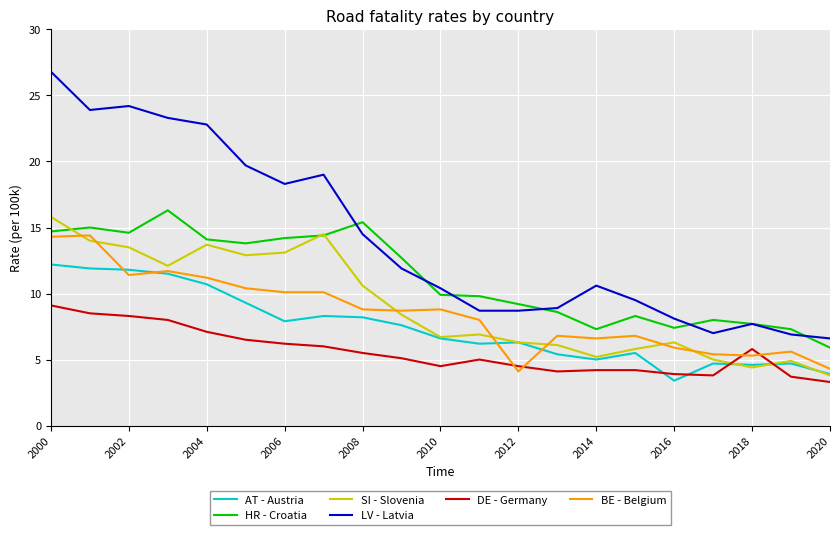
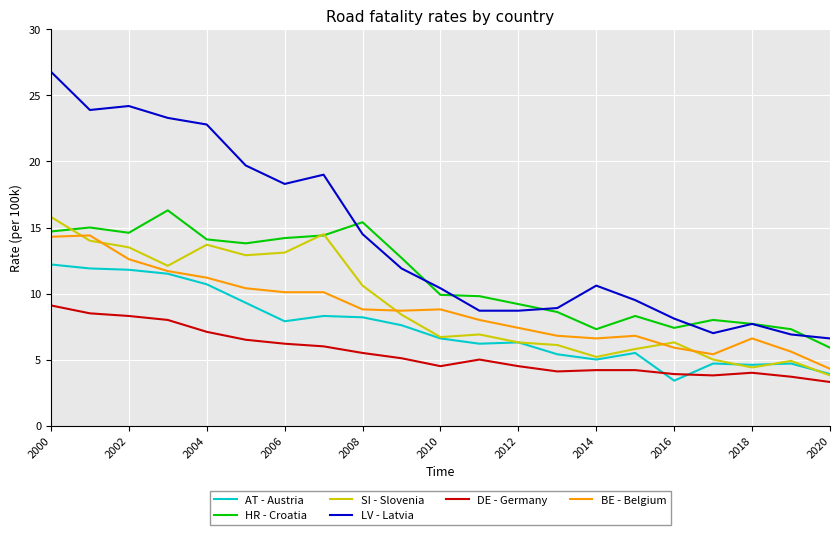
  {
    "AT - Austria": {
      "2000": 12.2,
      "2002": 11.8,
      "2004": 10.7,
      "2006": 7.9,
      "2008": 8.2,
      "2014": 5.0,
      "2016": 3.4,
      "2018": 4.6
    },
    "HR - Croatia": {
      "2000": 14.7,
      "2002": 14.6,
      "2004": 14.1,
      "2006": 14.2,
      "2008": 15.4,
      "2010": 9.9,
      "2012": 9.2,
      "2014": 7.3,
      "2016": 7.4,
      "2020": 5.9
    },
    "SI - Slovenia": {
      "2000": 15.8,
      "2002": 13.5,
      "2004": 13.7,
      "2006": 13.1,
      "2008": 10.6,
      "2014": 5.2,
      "2016": 6.3,
      "2018": 4.4
    },
    "LV - Latvia": {
      "2000": 26.8,
      "2002": 24.2,
      "2004": 22.8,
      "2006": 18.3,
      "2008": 14.5,
      "2010": 10.4,
      "2012": 8.7,
      "2014": 10.6,
      "2016": 8.1,
      "2020": 6.6
    },
    "DE - Germany": {
      "2000": 9.1,
      "2002": 8.3,
      "2004": 7.1,
      "2006": 6.2,
      "2008": 5.5,
      "2010": 4.5,
      "2012": 4.5,
      "2014": 4.2,
      "2016": 3.9,
-     "2018": 5.8,
+     "2018": 4.0,
      "2020": 3.3
    },
    "BE - Belgium": {
      "2000": 14.3,
-     "2002": 11.4,
+     "2002": 12.6,
      "2004": 11.2,
      "2006": 10.1,
      "2008": 8.8,
      "2010": 8.8,
-     "2012": 4.1,
+     "2012": 7.4,
      "2014": 6.6,
      "2016": 5.9,
-     "2018": 5.3,
+     "2018": 6.6,
      "2020": 4.3
    }
  }
